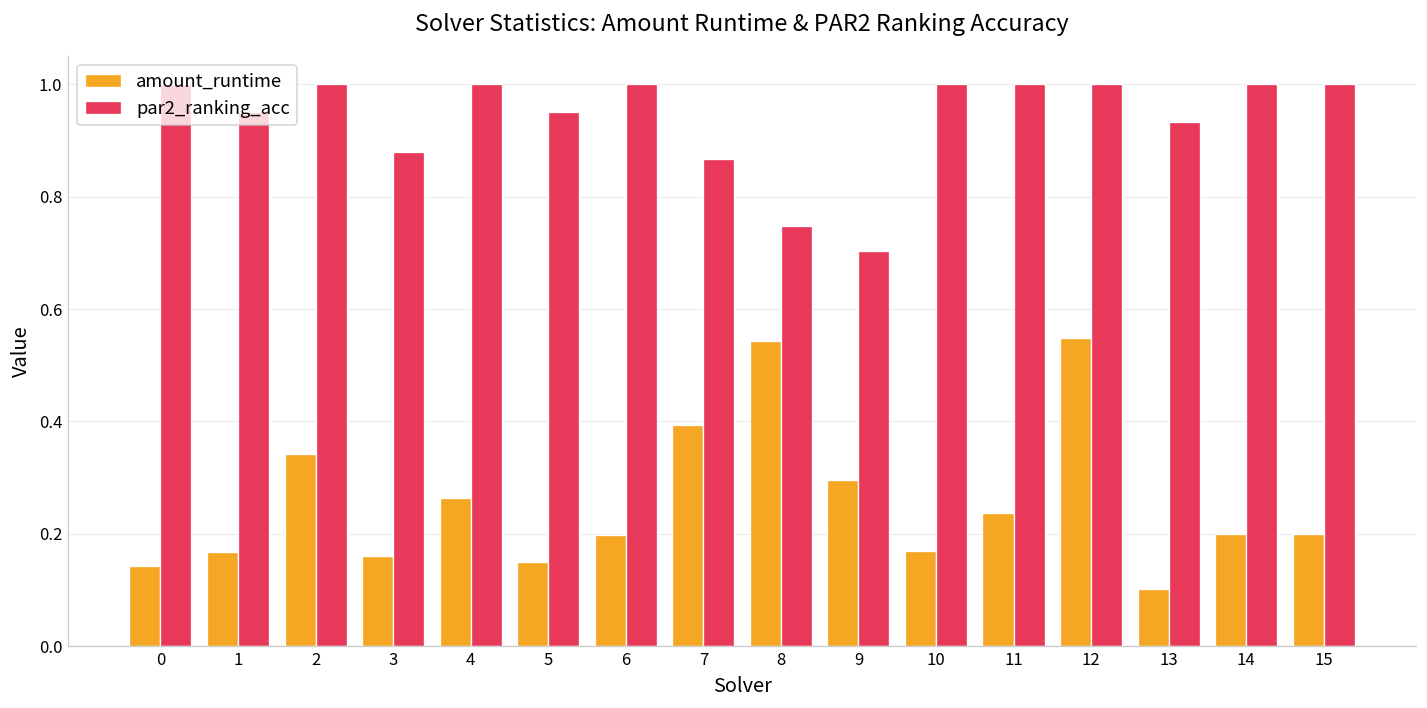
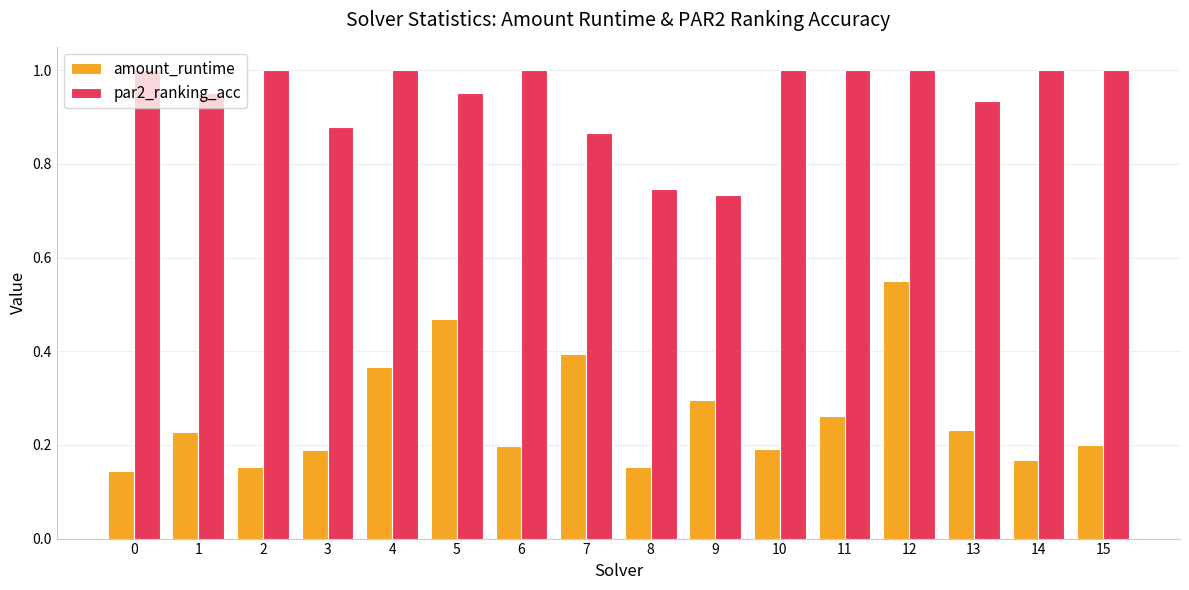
  {
    "amount_runtime": {
      "0": 0.14,
-     "1": 0.17,
-     "2": 0.34,
-     "3": 0.16,
-     "4": 0.26,
-     "5": 0.15,
+     "1": 0.23,
+     "2": 0.15,
+     "3": 0.19,
+     "4": 0.37,
+     "5": 0.47,
      "6": 0.20,
      "7": 0.39,
-     "8": 0.54,
+     "8": 0.15,
      "9": 0.30,
-     "10": 0.17,
-     "11": 0.24,
+     "10": 0.19,
+     "11": 0.26,
      "12": 0.55,
-     "13": 0.10,
-     "14": 0.20,
+     "13": 0.23,
+     "14": 0.17,
      "15": 0.20
    },
    "par2_ranking_acc": {
      "2": 1.00,
      "3": 0.88,
      "4": 1.00,
      "5": 0.95,
      "6": 1.00,
      "7": 0.87,
      "8": 0.75,
-     "9": 0.70,
+     "9": 0.73,
      "10": 1.00,
      "11": 1.00,
      "12": 1.00,
      "13": 0.93,
      "14": 1.00,
      "15": 1.00
    }
  }
